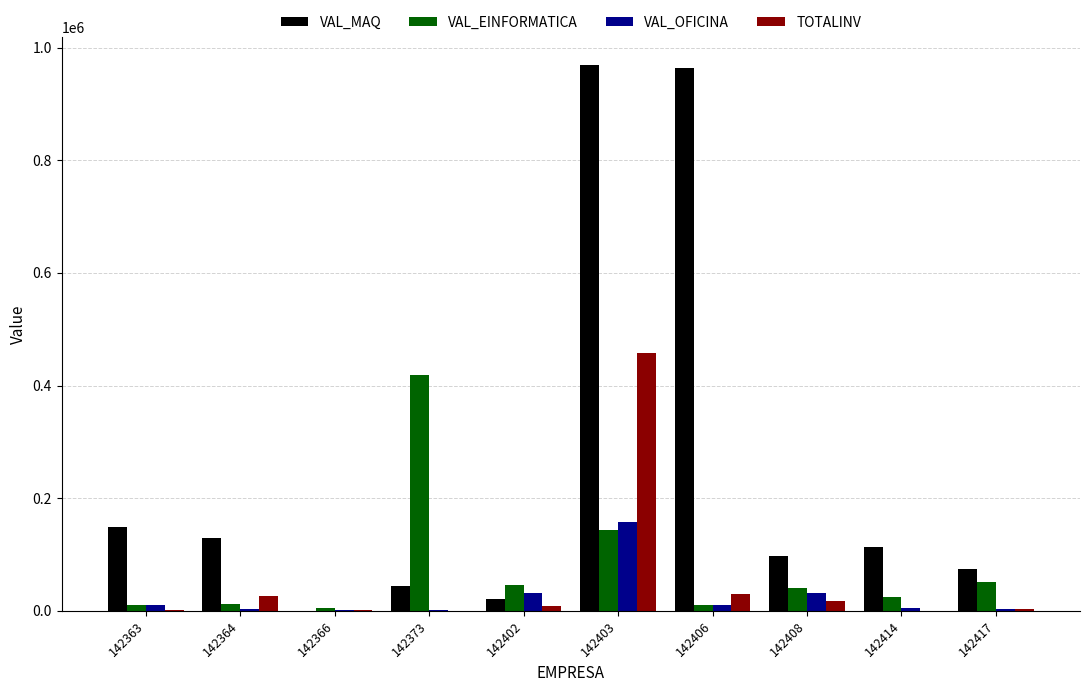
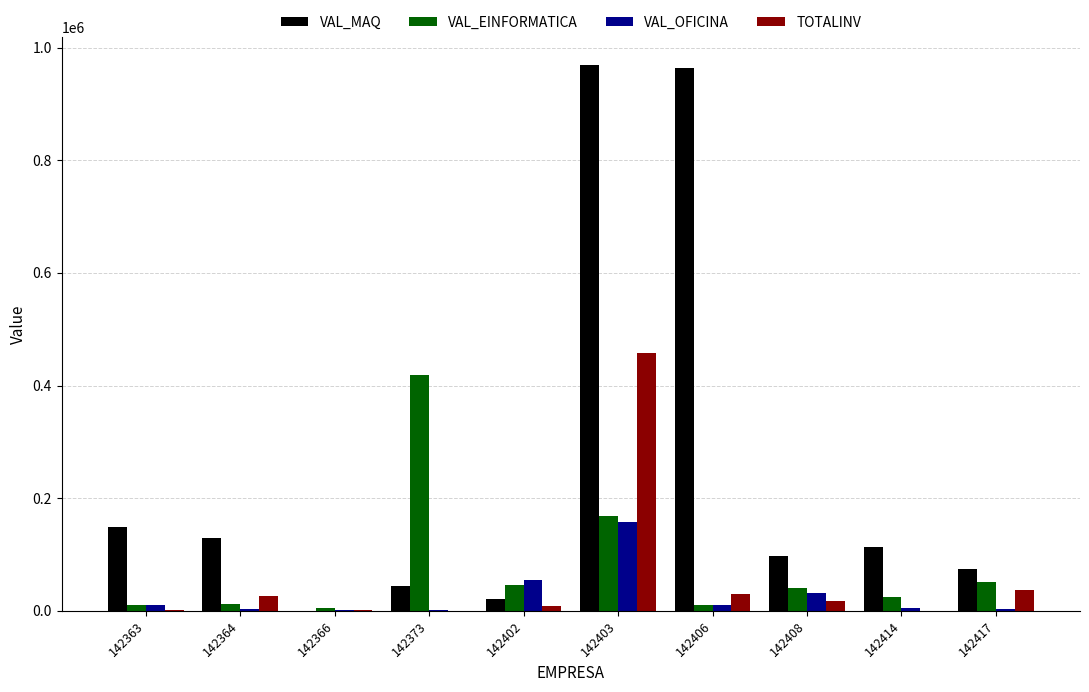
  {
    "VAL_MAQ": {
      "142363": 150000,
      "142364": 130000,
      "142366": 0,
      "142373": 40000,
      "142402": 20000,
      "142403": 970000,
      "142406": 960000,
      "142408": 100000,
      "142414": 110000,
      "142417": 70000
    },
    "VAL_EINFORMATICA": {
      "142363": 10000,
      "142364": 10000,
      "142366": 10000,
      "142373": 420000,
      "142402": 50000,
-     "142403": 140000,
+     "142403": 170000,
      "142406": 10000,
      "142408": 40000,
      "142414": 20000,
      "142417": 50000
    },
    "VAL_OFICINA": {
      "142363": 10000,
-     "142402": 30000,
+     "142402": 60000,
      "142403": 160000,
      "142406": 10000,
      "142408": 30000,
      "142414": 10000
    },
    "TOTALINV": {
      "142364": 30000,
      "142373": 0,
      "142402": 10000,
      "142403": 460000,
      "142406": 30000,
      "142408": 20000,
      "142414": 0,
-     "142417": 0
+     "142417": 40000
    }
  }
